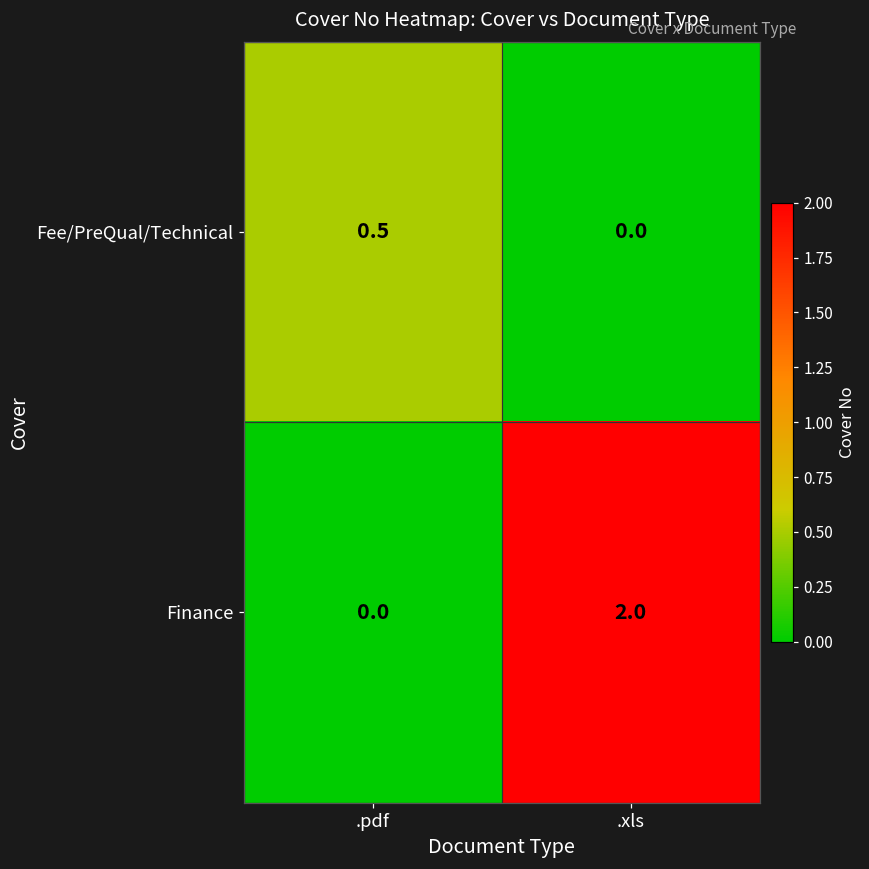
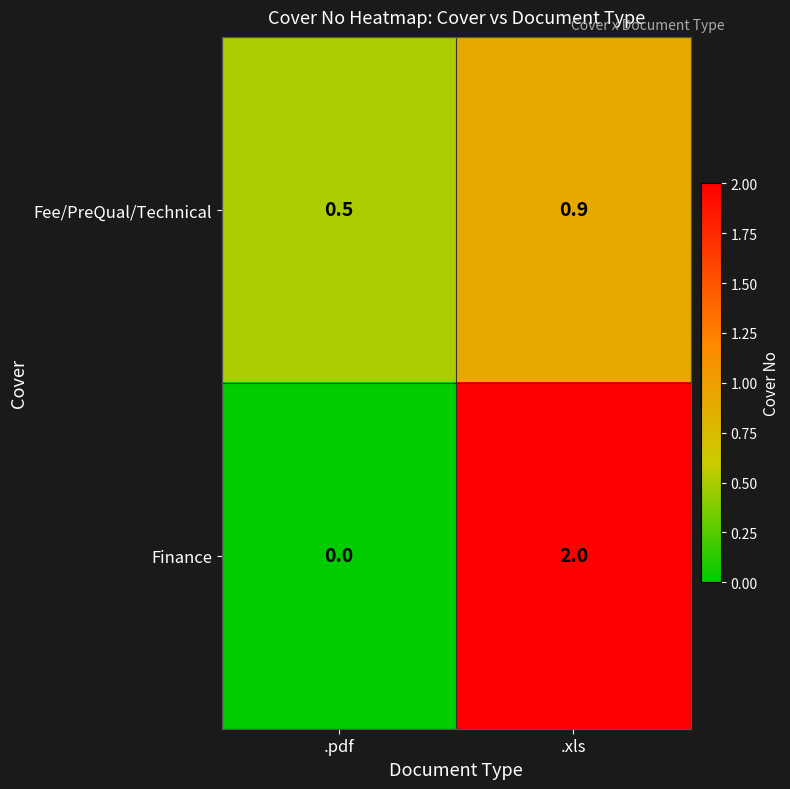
  {
    "Fee/PreQual/Technical": {
      ".pdf": 0.5,
-     ".xls": 0.0
+     ".xls": 0.9
    },
    "Finance": {
      ".pdf": 0.0,
      ".xls": 2.0
    }
  }
